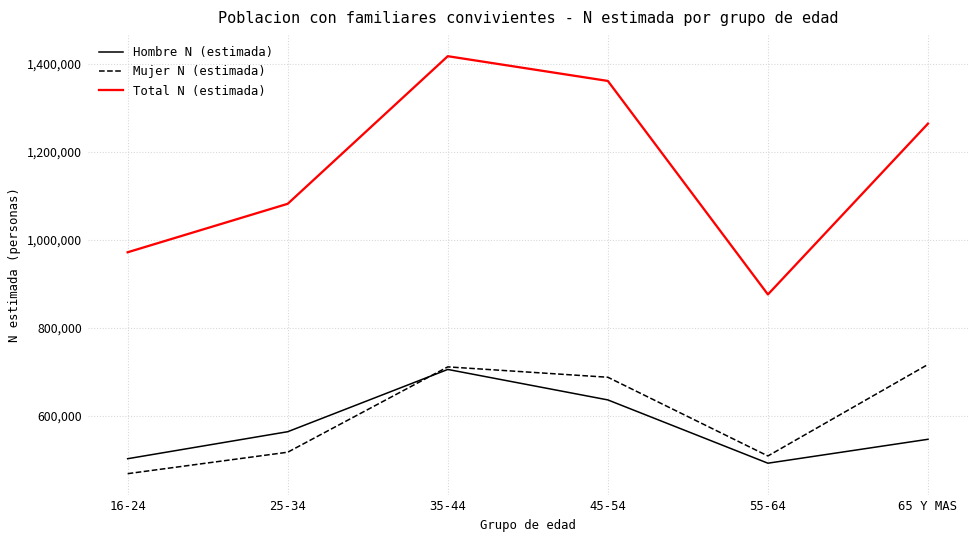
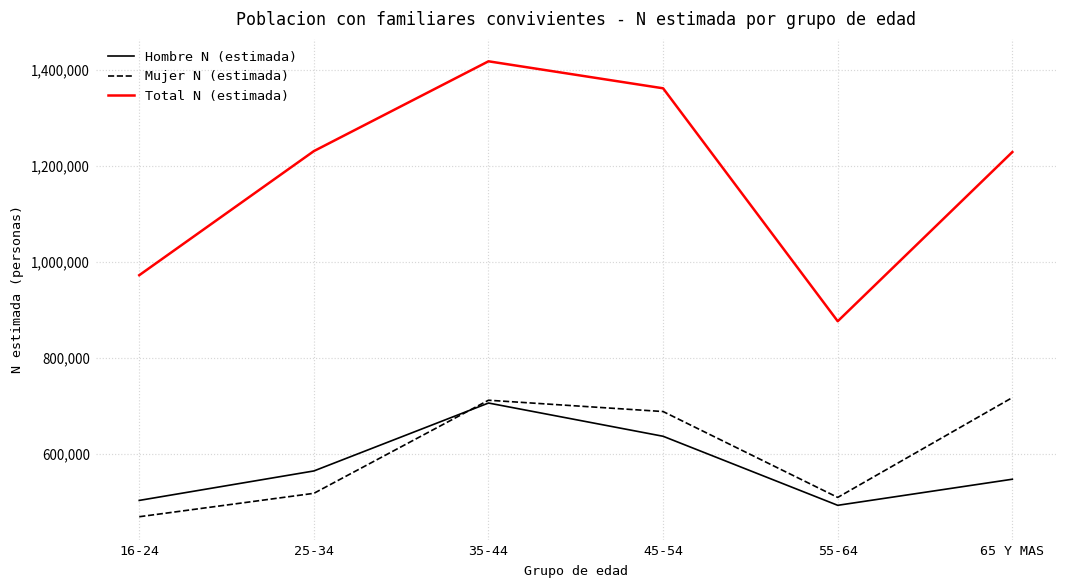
  {
    "Total N (estimada)": {
      "16-24": "970,000",
-     "25-34": "1,080,000",
+     "25-34": "1,230,000",
      "35-44": "1,420,000",
      "45-54": "1,360,000",
      "55-64": "880,000",
-     "65 Y MAS": "1,260,000"
+     "65 Y MAS": "1,230,000"
    }
  }
